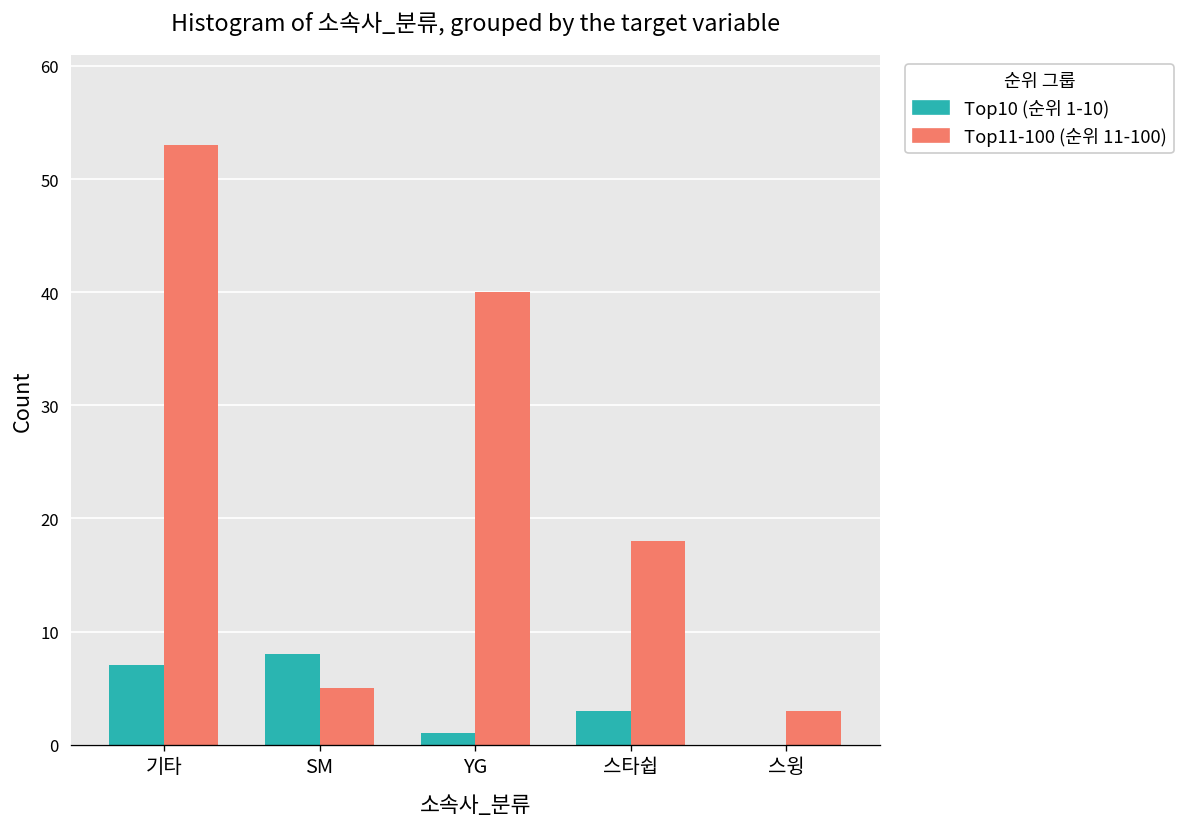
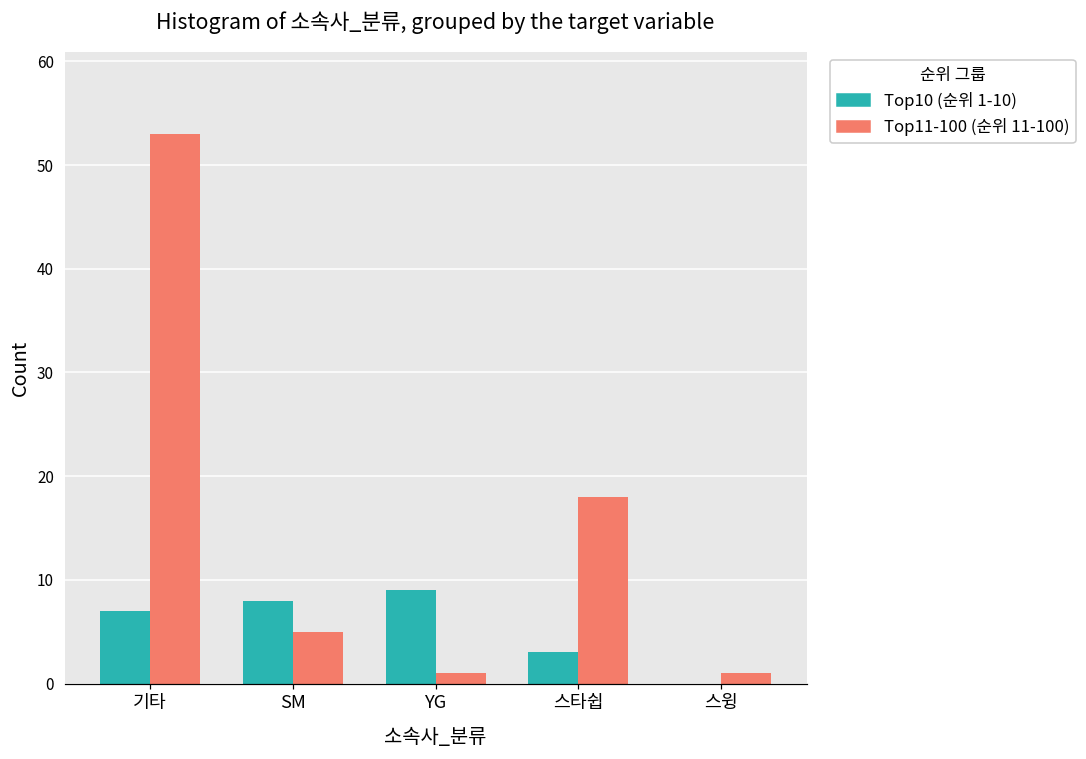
  {
    "Top10 (순위 1-10)": {
      "기타": 7,
      "SM": 8,
-     "YG": 1,
+     "YG": 9,
      "스타쉽": 3,
      "스윙": 0
    },
    "Top11-100 (순위 11-100)": {
      "기타": 53,
      "SM": 5,
-     "YG": 40,
+     "YG": 1,
      "스타쉽": 18,
-     "스윙": 3
+     "스윙": 1
    }
  }
